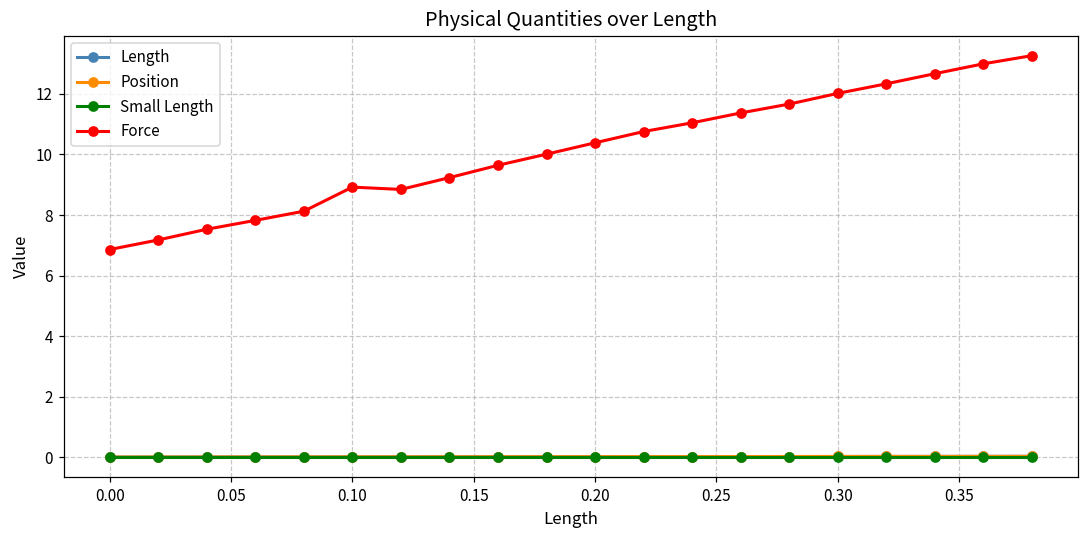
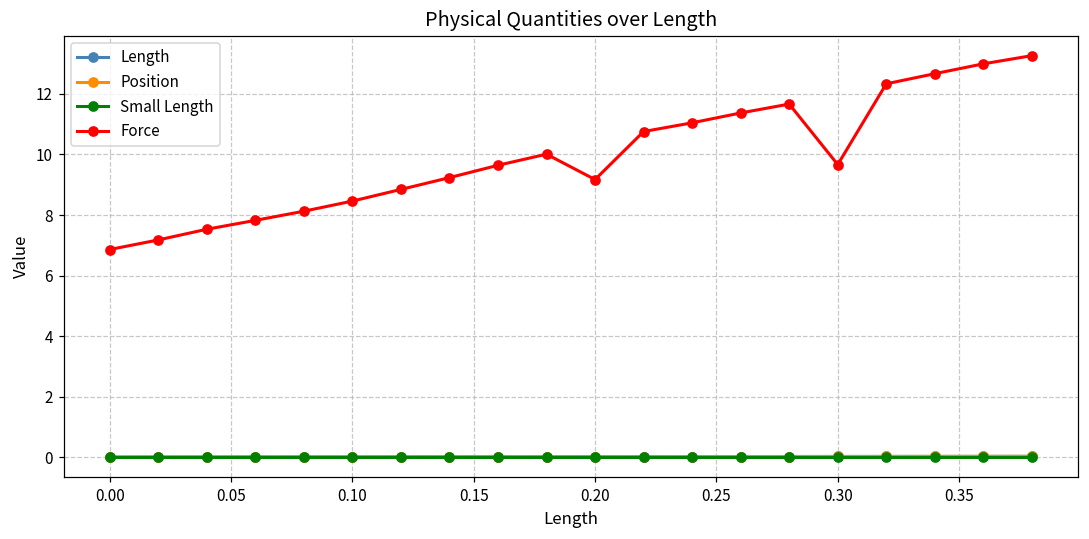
  {
    "Force": {
      "0.00": 6.9,
-     "0.10": 8.9,
-     "0.20": 10.4,
-     "0.30": 12.0
+     "0.10": 8.5,
+     "0.20": 9.2,
+     "0.30": 9.7
    }
  }
